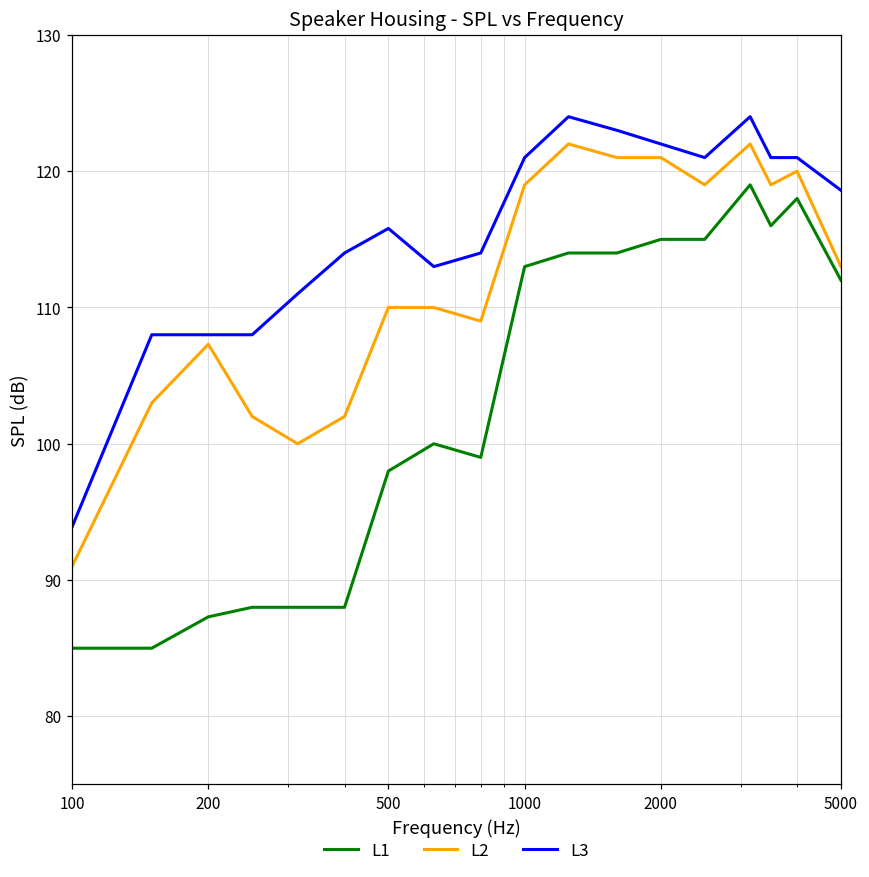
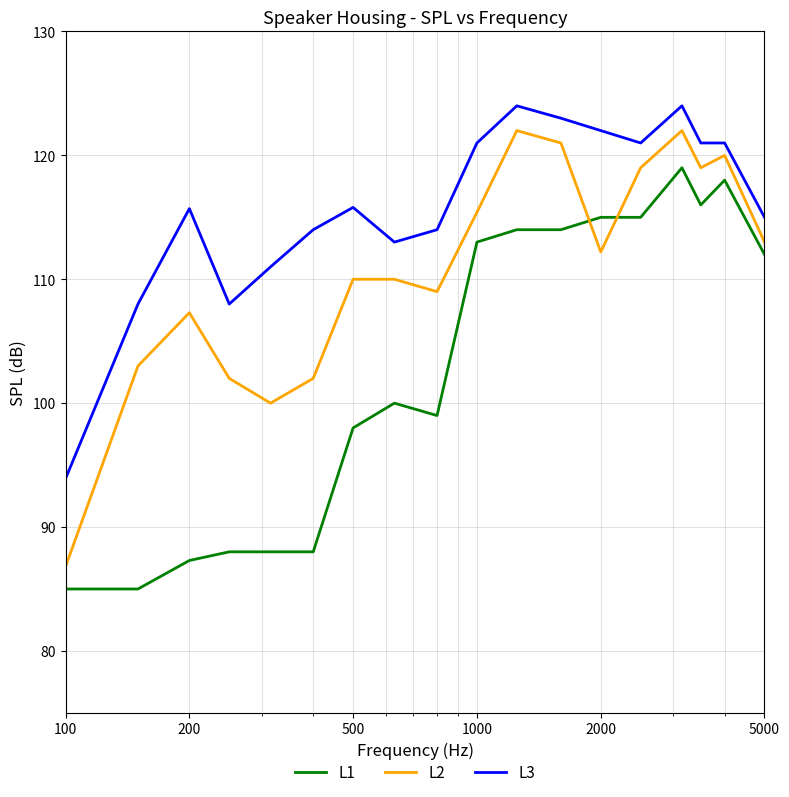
  {
    "L1": {
      "100": 85.0,
      "200": 87.3,
      "500": 98.0,
      "1000": 113.0,
      "2000": 115.0,
      "5000": 112.0
    },
    "L2": {
-     "100": 91.0,
+     "100": 86.8,
      "200": 107.3,
      "500": 110.0,
-     "1000": 119.0,
-     "2000": 121.0,
+     "1000": 115.4,
+     "2000": 112.2,
      "5000": 113.0
    },
    "L3": {
      "100": 93.9,
-     "200": 108.0,
+     "200": 115.7,
      "500": 115.8,
      "1000": 121.0,
      "2000": 122.0,
-     "5000": 118.6
+     "5000": 115.0
    }
  }
